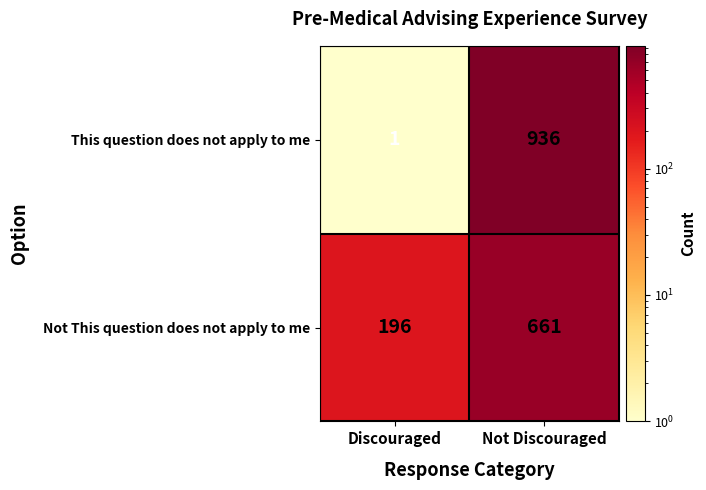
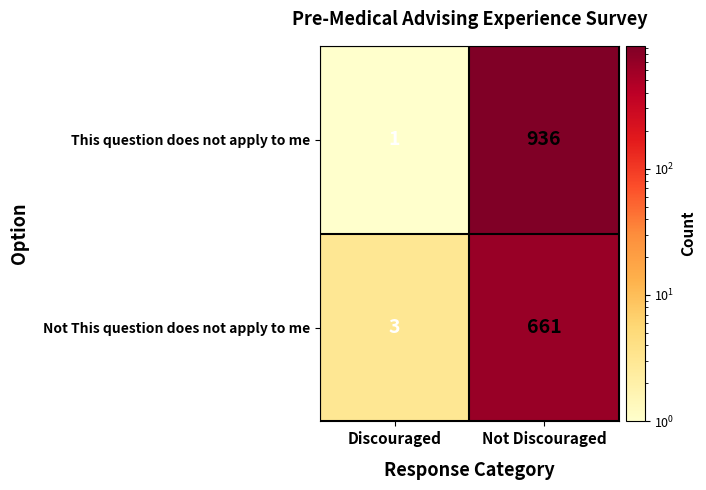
  {
    "This question does not apply to me": {
      "Discouraged": 1,
      "Not Discouraged": 936
    },
    "Not This question does not apply to me": {
-     "Discouraged": 196,
+     "Discouraged": 3,
      "Not Discouraged": 661
    }
  }
